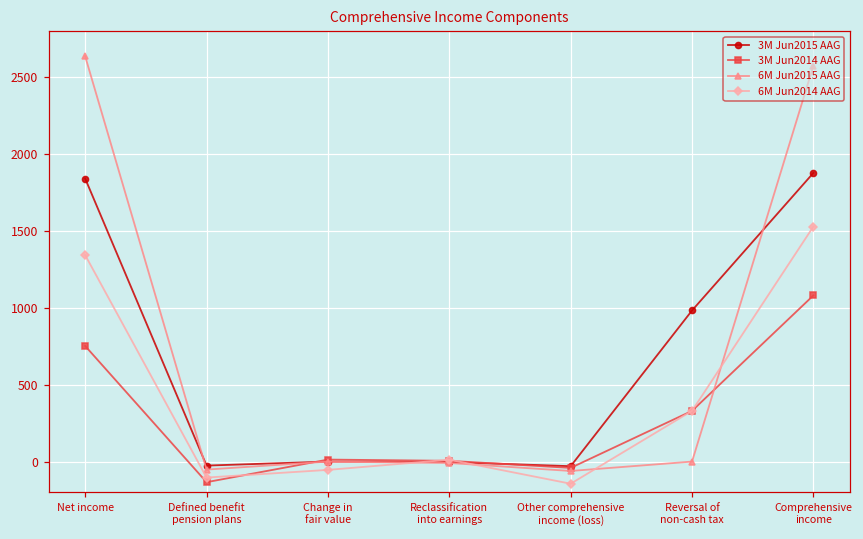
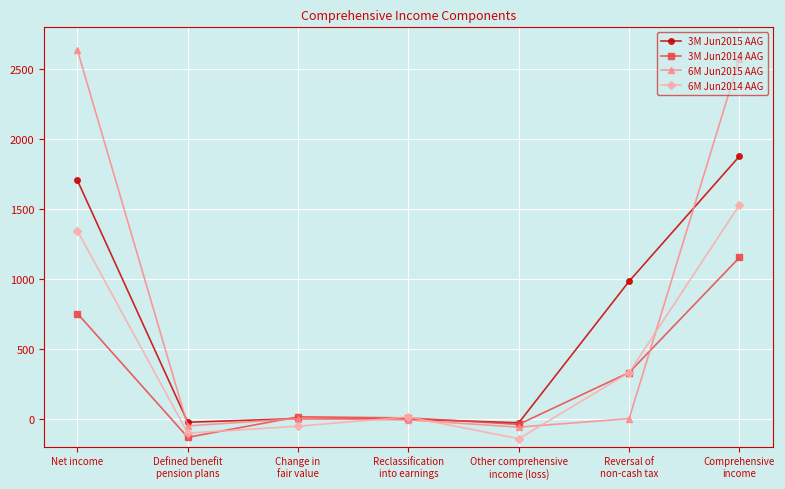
  {
    "3M Jun2015 AAG": {
-     "Net income": 1840,
+     "Net income": 1700,
      "Defined benefit pension plans": -30,
      "Reversal of non-cash tax": 980,
      "Comprehensive income": 1880
    },
    "3M Jun2014 AAG": {
      "Net income": 750,
      "Defined benefit pension plans": -130,
-     "Comprehensive income": 1080
+     "Comprehensive income": 1150
    }
  }
